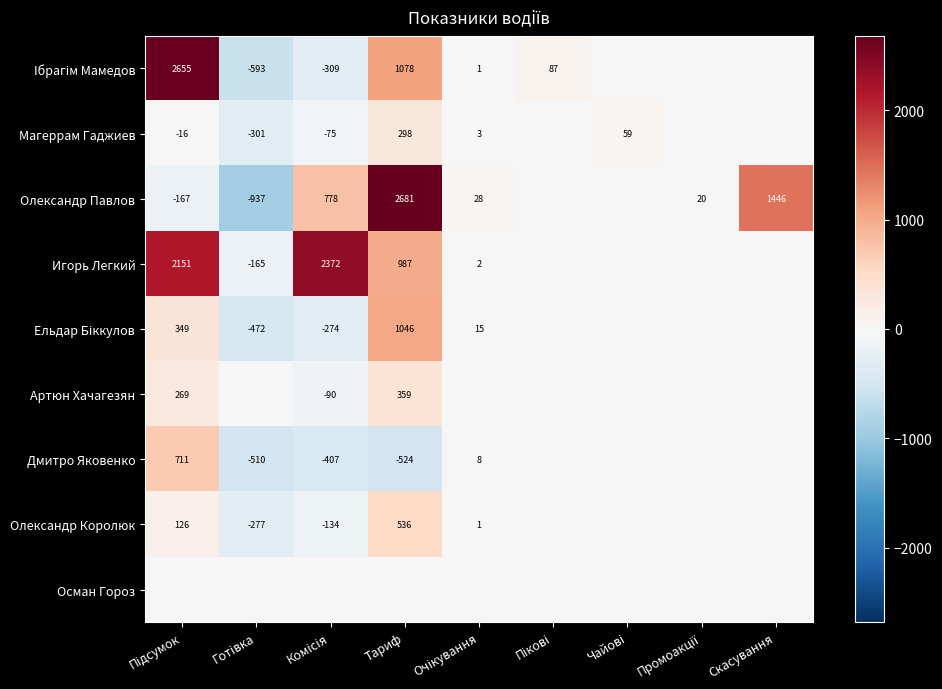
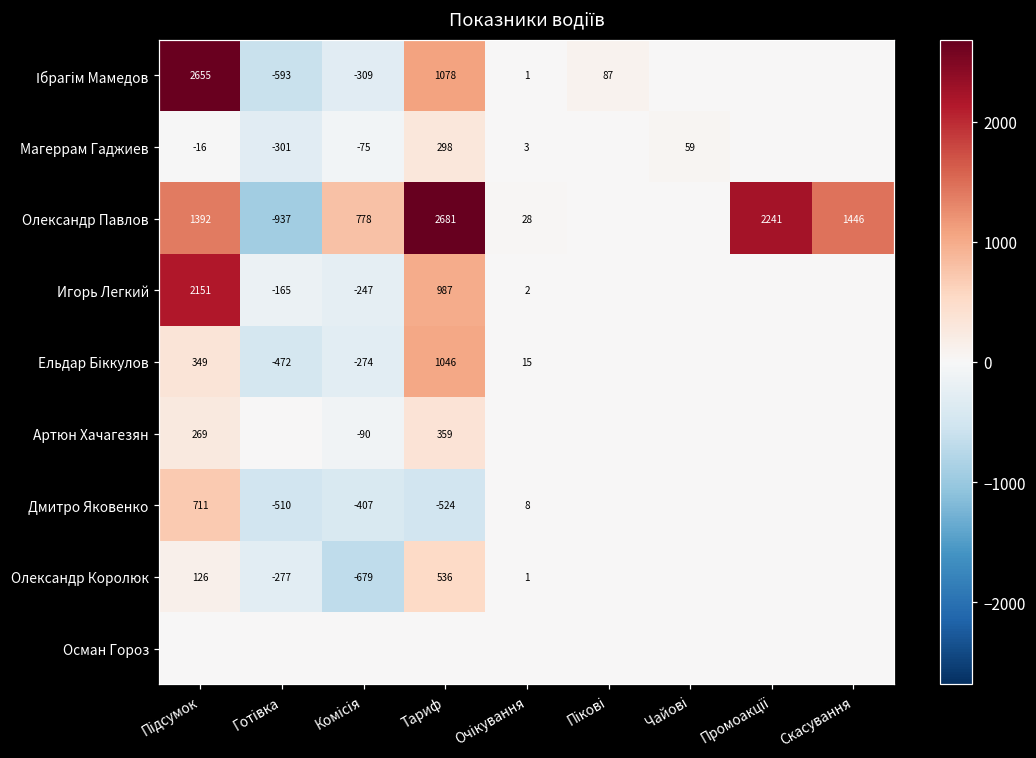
  {
    "Ібрагім Мамедов": {
      "Підсумок": 2655,
      "Готівка": -593,
      "Комісія": -309,
      "Тариф": 1078,
      "Очікування": 1,
      "Пікові": 87
    },
    "Магеррам Гаджиев": {
      "Підсумок": -16,
      "Готівка": -301,
      "Комісія": -75,
      "Тариф": 298,
      "Очікування": 3,
      "Чайові": 59
    },
    "Олександр Павлов": {
-     "Підсумок": -167,
+     "Підсумок": 1392,
      "Готівка": -937,
      "Комісія": 778,
      "Тариф": 2681,
      "Очікування": 28,
-     "Промоакції": 20,
+     "Промоакції": 2241,
      "Скасування": 1446
    },
    "Игорь Легкий": {
      "Підсумок": 2151,
      "Готівка": -165,
-     "Комісія": 2372,
+     "Комісія": -247,
      "Тариф": 987,
      "Очікування": 2
    },
    "Ельдар Біккулов": {
      "Підсумок": 349,
      "Готівка": -472,
      "Комісія": -274,
      "Тариф": 1046,
      "Очікування": 15
    },
    "Артюн Хачагезян": {
      "Підсумок": 269,
      "Комісія": -90,
      "Тариф": 359
    },
    "Дмитро Яковенко": {
      "Підсумок": 711,
      "Готівка": -510,
      "Комісія": -407,
      "Тариф": -524,
      "Очікування": 8
    },
    "Олександр Королюк": {
      "Підсумок": 126,
      "Готівка": -277,
-     "Комісія": -134,
+     "Комісія": -679,
      "Тариф": 536,
      "Очікування": 1
    }
  }
